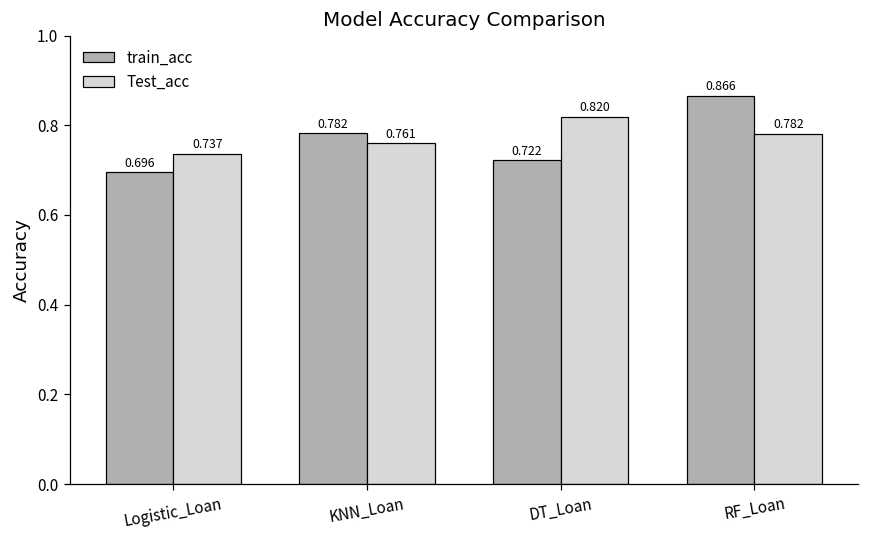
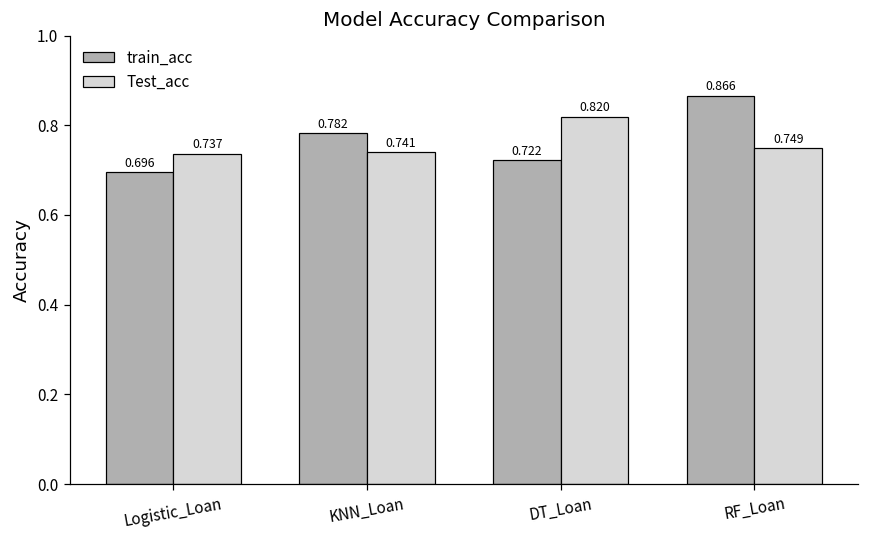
  {
    "train_acc": {
      "Logistic_Loan": 0.696,
      "KNN_Loan": 0.782,
      "DT_Loan": 0.722,
      "RF_Loan": 0.866
    },
    "Test_acc": {
      "Logistic_Loan": 0.737,
-     "KNN_Loan": 0.761,
+     "KNN_Loan": 0.741,
      "DT_Loan": 0.820,
-     "RF_Loan": 0.782
+     "RF_Loan": 0.749
    }
  }
